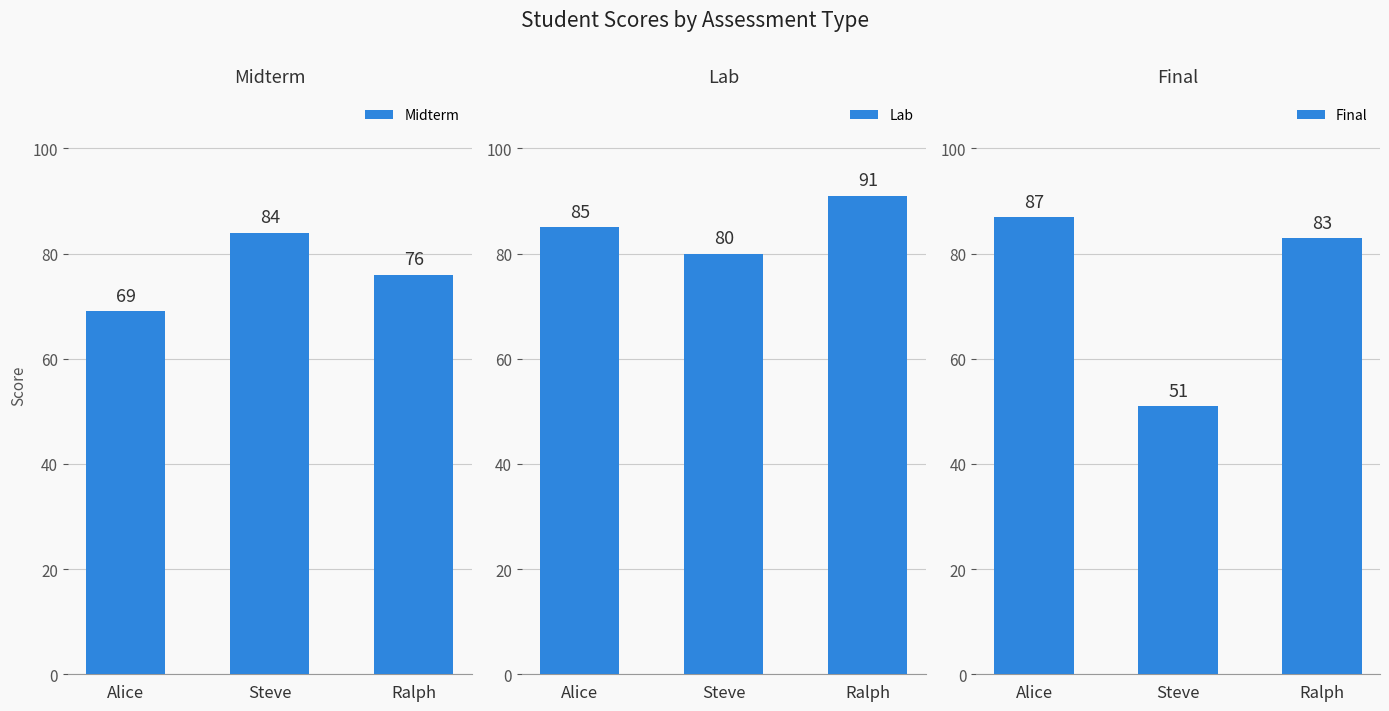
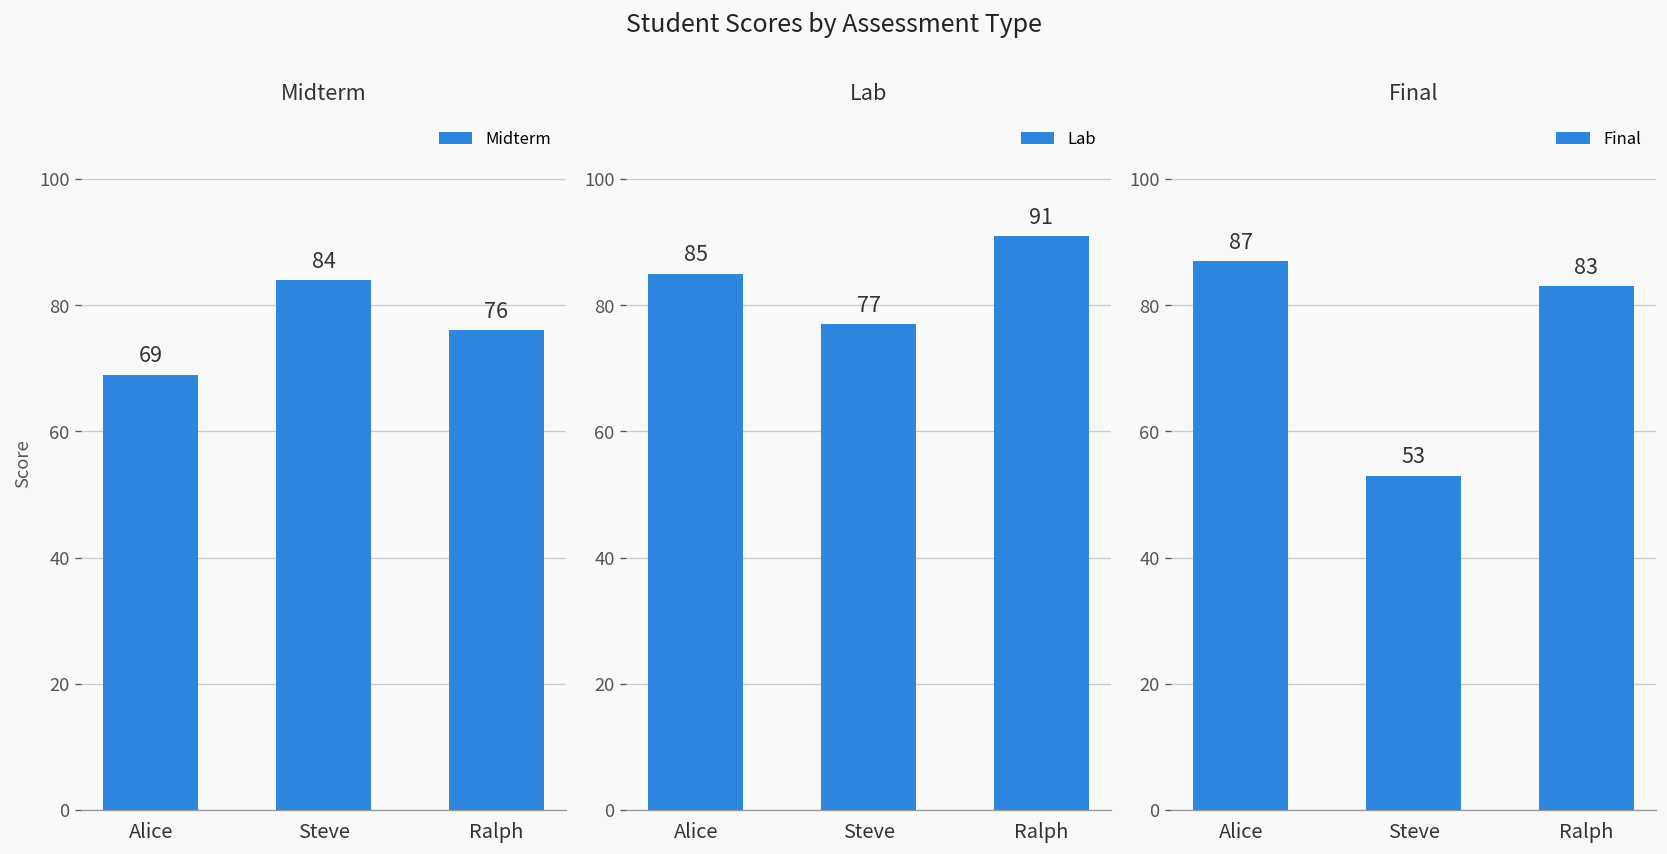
  {
    "Midterm": {
      "Alice": 69,
      "Steve": 84,
      "Ralph": 76
    },
    "Lab": {
      "Alice": 85,
-     "Steve": 80,
+     "Steve": 77,
      "Ralph": 91
    },
    "Final": {
      "Alice": 87,
-     "Steve": 51,
+     "Steve": 53,
      "Ralph": 83
    }
  }
